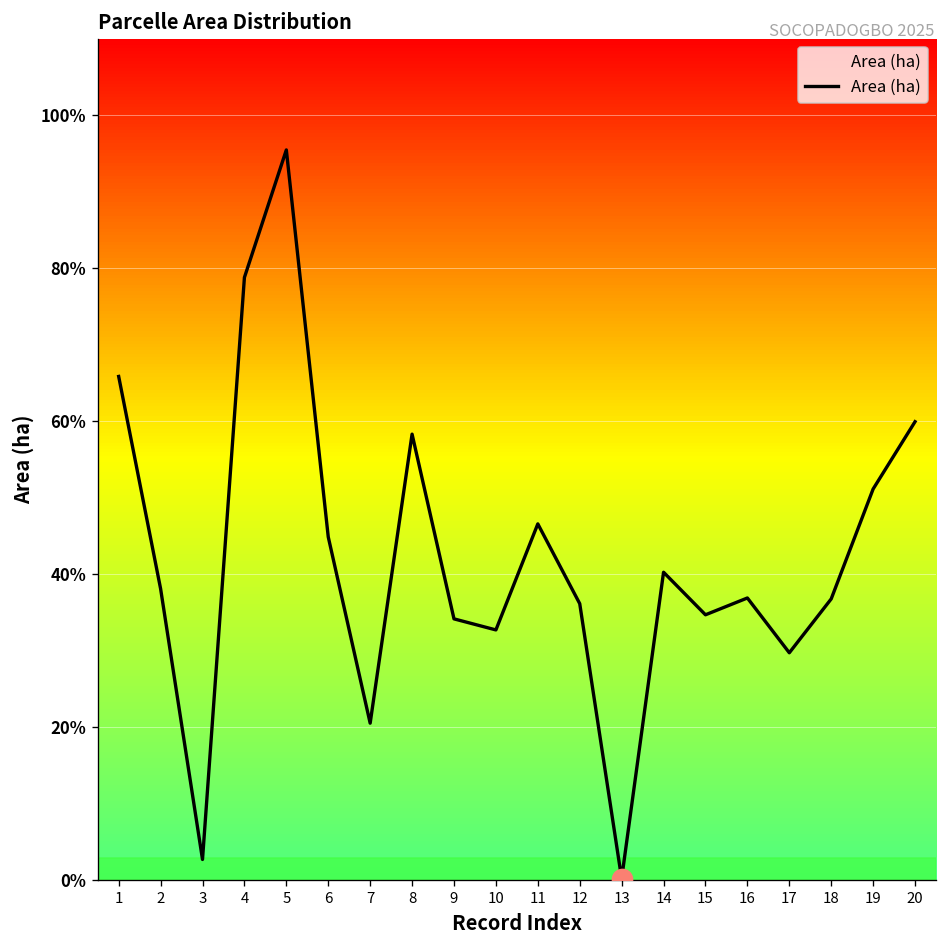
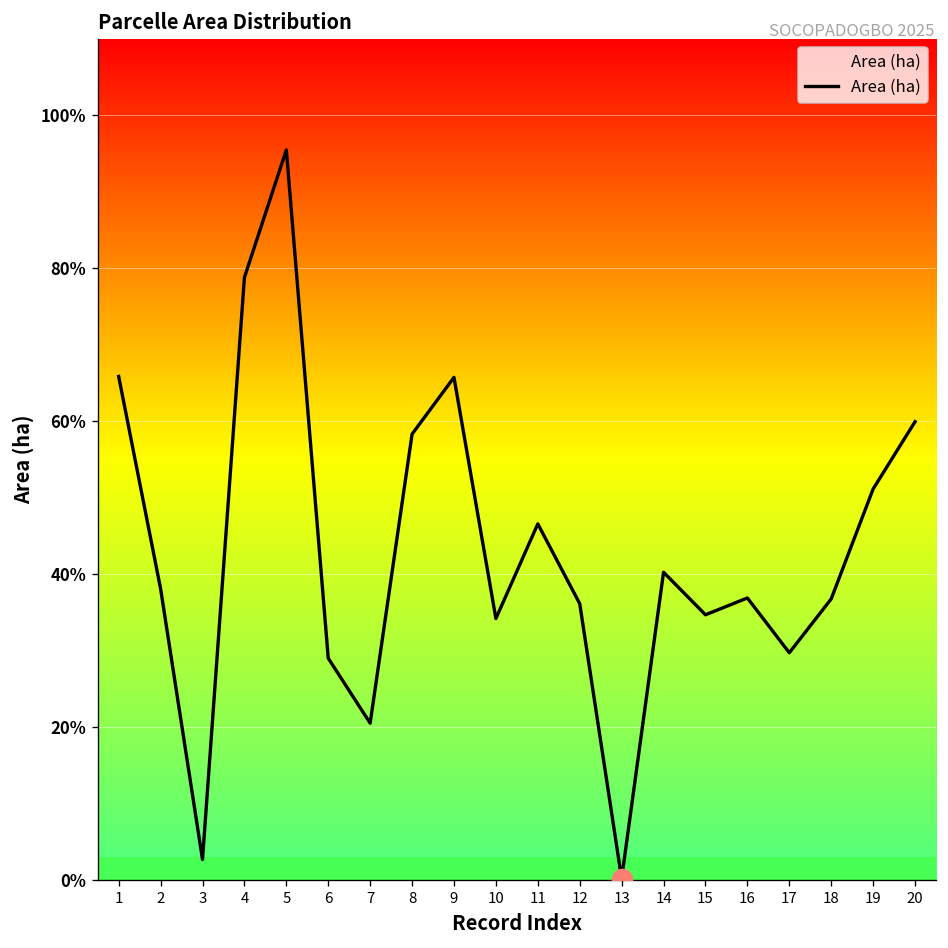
  {
    "Area (ha)": {
      "1": "66%",
      "2": "38%",
      "4": "79%",
      "5": "95%",
-     "6": "45%",
+     "6": "29%",
      "7": "21%",
      "8": "58%",
-     "9": "34%",
-     "10": "33%",
+     "9": "66%",
+     "10": "34%",
      "11": "47%",
      "12": "36%",
      "14": "40%",
      "15": "35%",
      "16": "37%",
      "17": "30%",
      "18": "37%",
      "19": "51%",
      "20": "60%"
    }
  }
